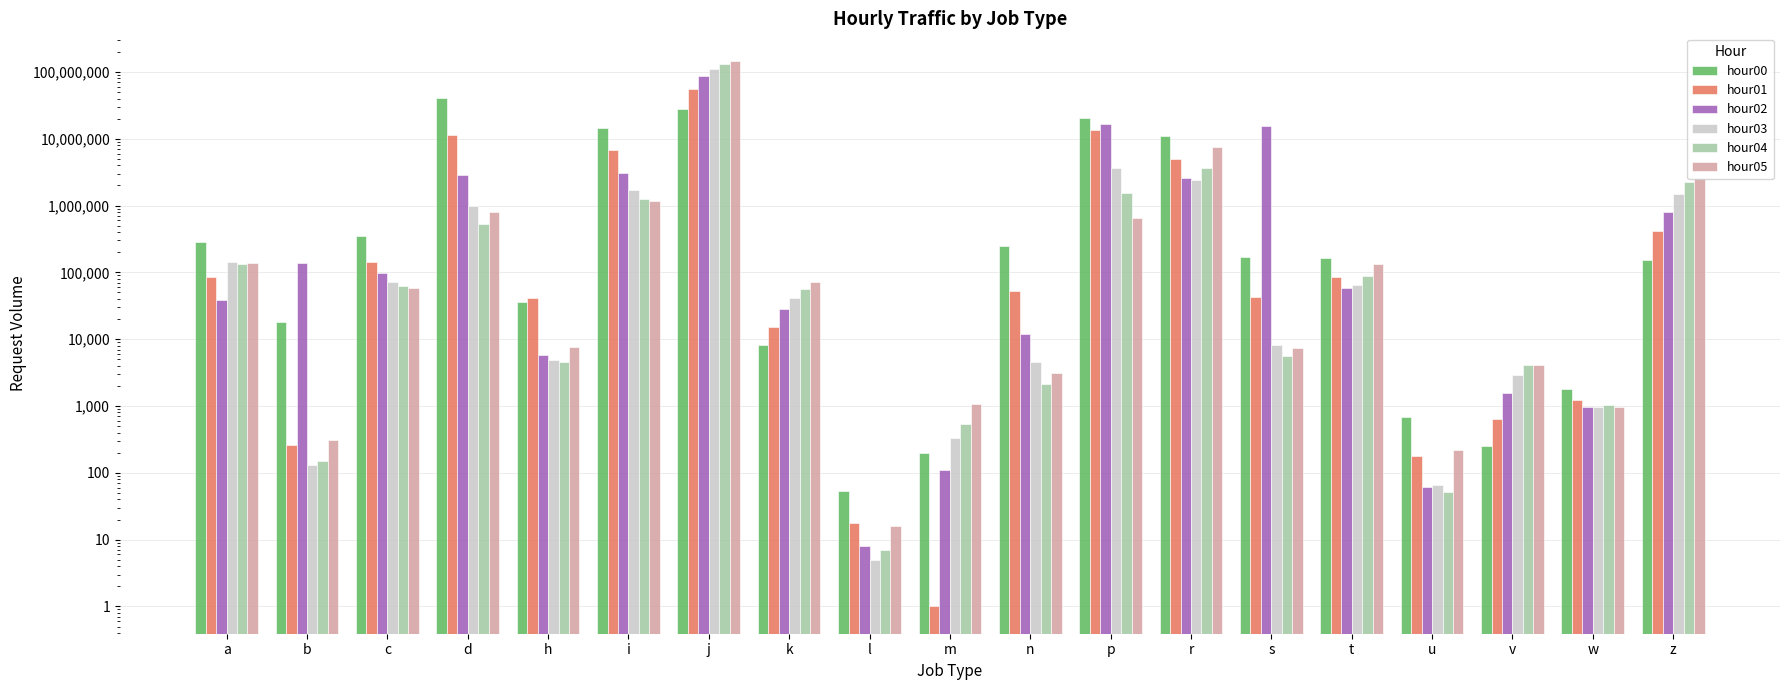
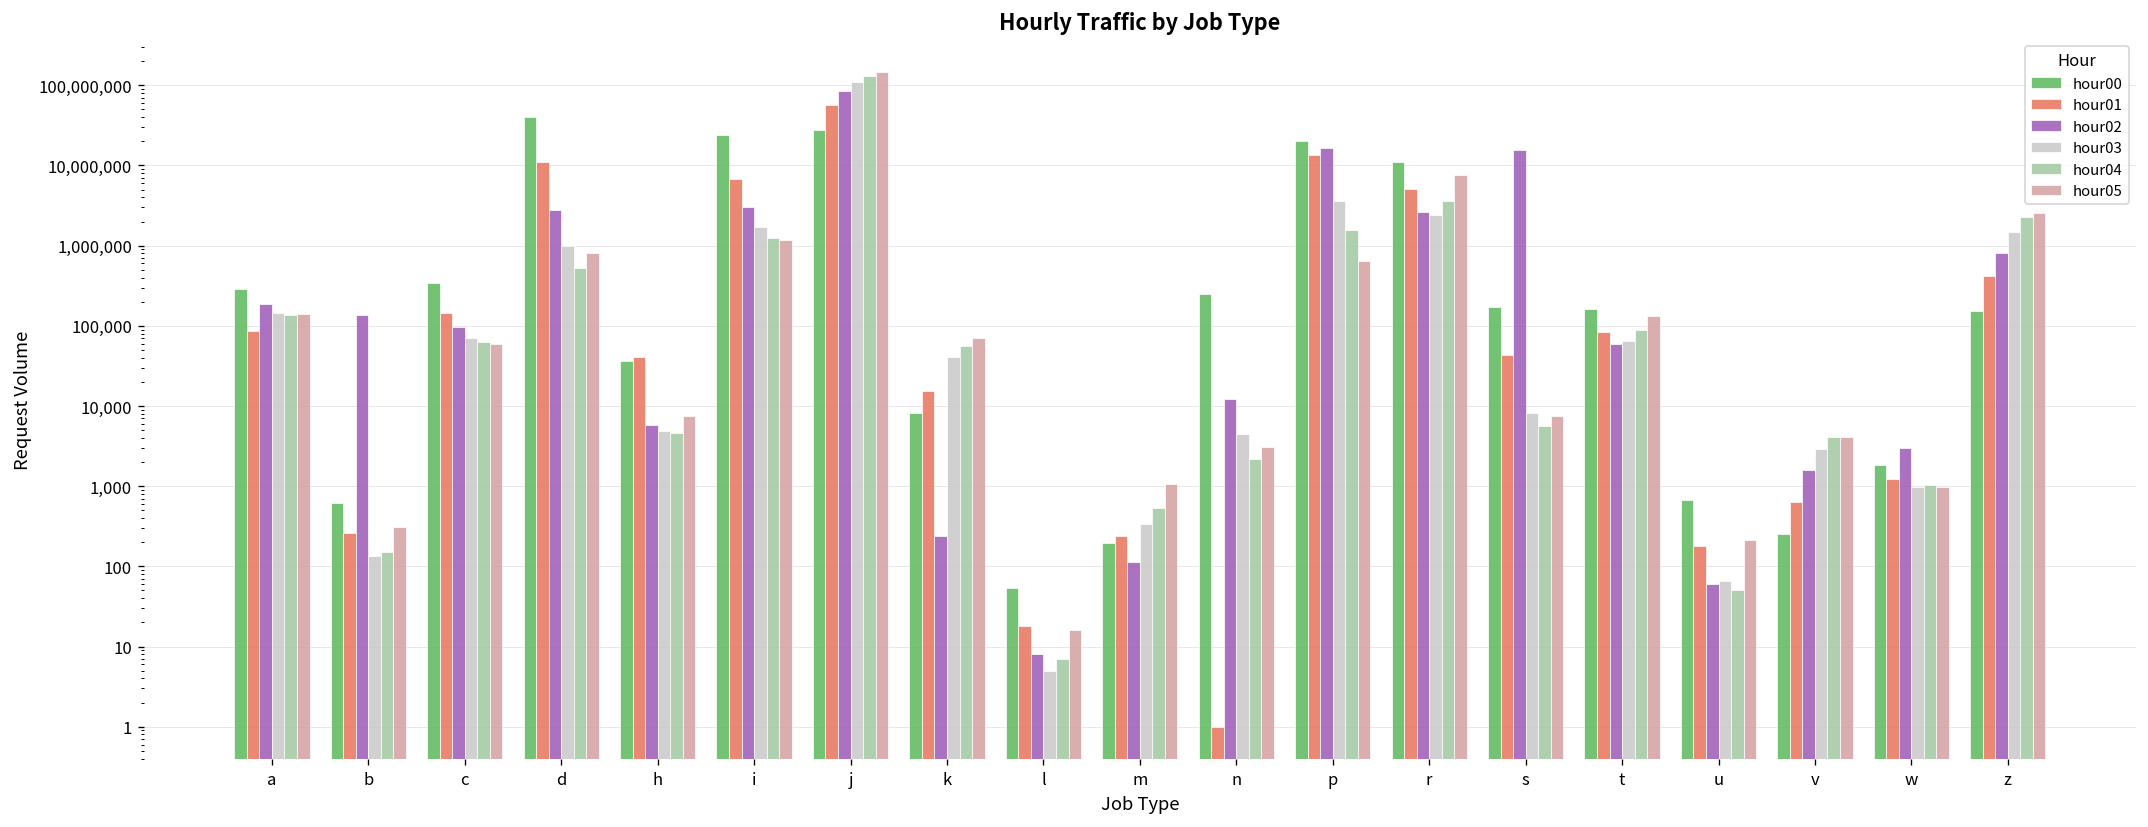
  {
    "hour00": {
      "a": "290,000",
-     "b": "18,000",
+     "b": "600",
      "c": "300,000",
      "d": "40,000,000",
      "h": "40,000",
-     "i": "15,000,000",
+     "i": "24,000,000",
      "j": "28,000,000",
      "k": "8,000",
      "l": "50",
      "m": "200",
      "n": "250,000",
      "p": "20,000,000",
      "r": "11,000,000",
      "s": "170,000",
      "t": "160,000",
      "u": "700",
      "v": "260",
      "w": "1,800",
      "z": "150,000"
    },
    "hour01": {
      "a": "90,000",
      "b": "260",
      "c": "140,000",
      "d": "11,000,000",
      "h": "40,000",
      "i": "7,000,000",
      "j": "60,000,000",
      "k": "15,000",
      "l": "18",
-     "m": "1",
-     "n": "50,000",
+     "m": "240",
+     "n": "1",
      "p": "14,000,000",
      "r": "5,000,000",
      "s": "40,000",
      "t": "80,000",
      "u": "180",
      "v": "600",
      "w": "1,200",
      "z": "400,000"
    },
    "hour02": {
-     "a": "40,000",
+     "a": "190,000",
      "b": "140,000",
      "c": "100,000",
      "d": "2,800,000",
      "h": "6,000",
      "i": "3,000,000",
      "j": "90,000,000",
-     "k": "28,000",
+     "k": "240",
      "l": "8",
      "m": "110",
      "n": "12,000",
      "p": "17,000,000",
      "r": "2,600,000",
      "s": "16,000,000",
      "t": "60,000",
      "u": "60",
      "v": "1,600",
-     "w": "1,000",
+     "w": "3,000",
      "z": "800,000"
    }
  }
